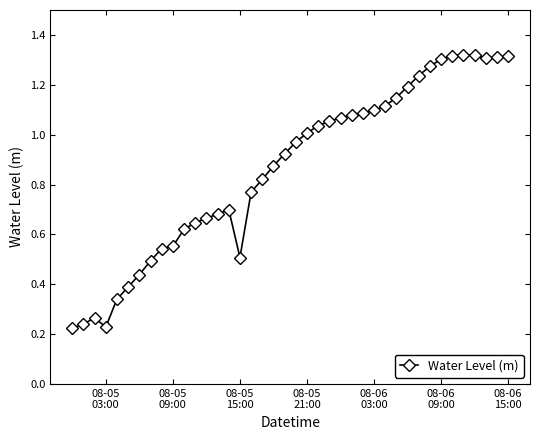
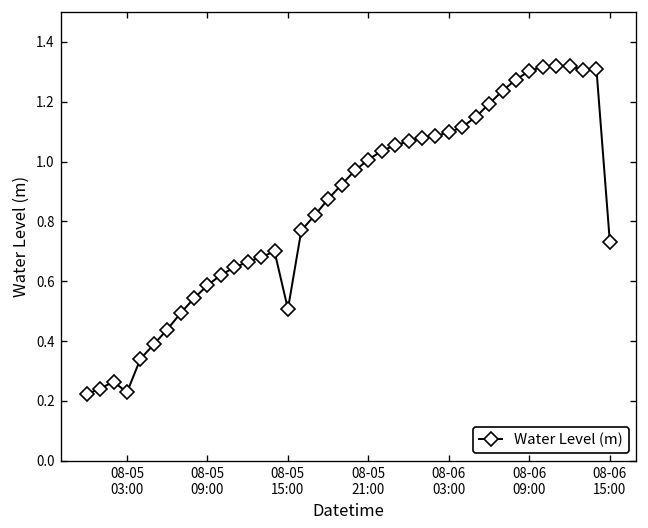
  {
    "08-05 03:00": 0.23,
-   "08-05 09:00": 0.55,
+   "08-05 09:00": 0.59,
    "08-05 15:00": 0.51,
    "08-05 21:00": 1.01,
    "08-06 03:00": 1.10,
    "08-06 09:00": 1.30,
-   "08-06 15:00": 1.31
+   "08-06 15:00": 0.73
  }
